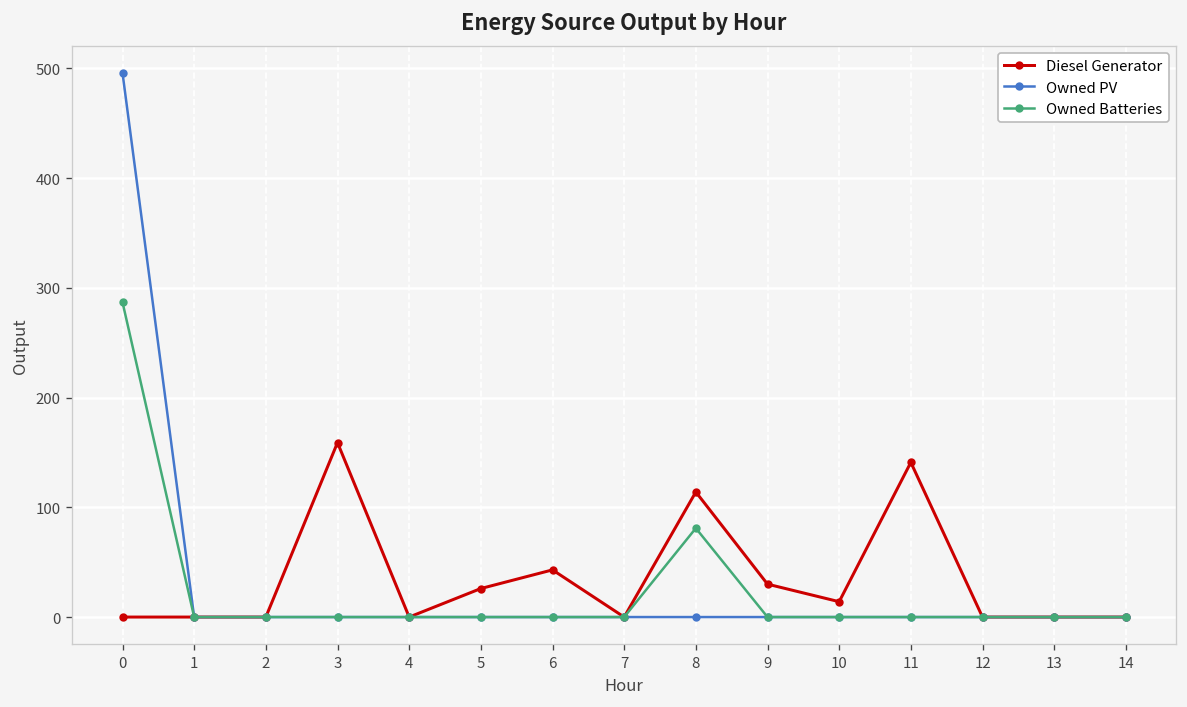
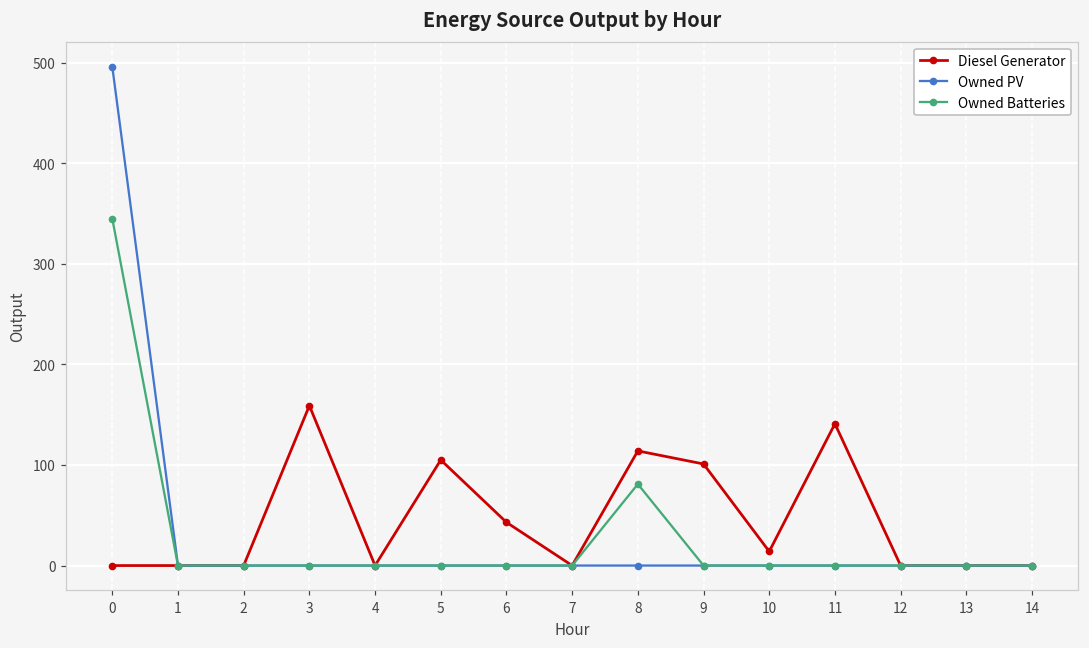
  {
    "Diesel Generator": {
      "0": 0,
      "3": 160,
-     "5": 30,
+     "5": 110,
      "6": 40,
      "8": 110,
-     "9": 30,
+     "9": 100,
      "10": 10,
      "11": 140
    },
    "Owned PV": {
      "0": 500,
      "8": 0
    },
    "Owned Batteries": {
-     "0": 290,
+     "0": 350,
      "8": 80
    }
  }
